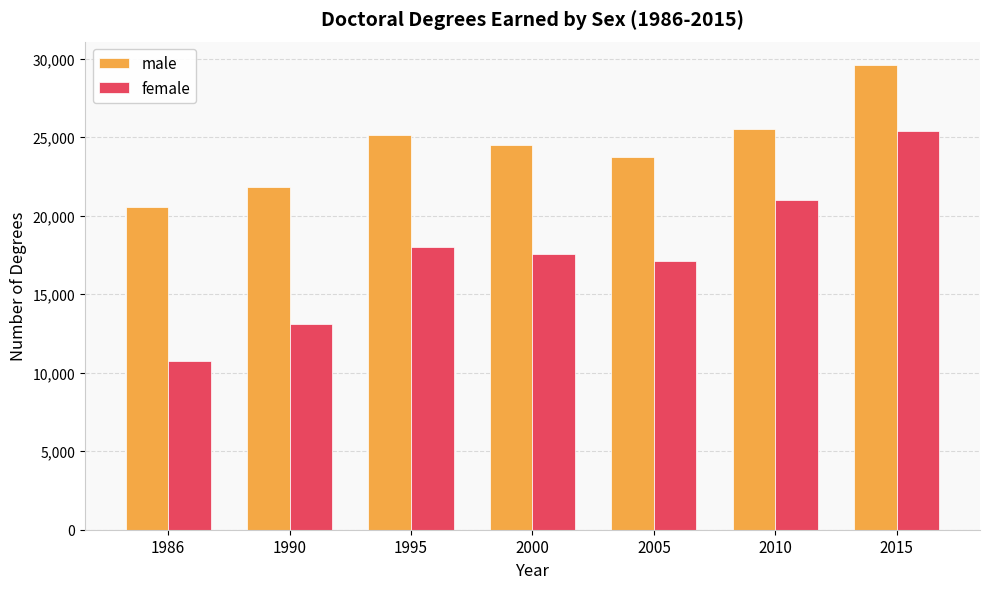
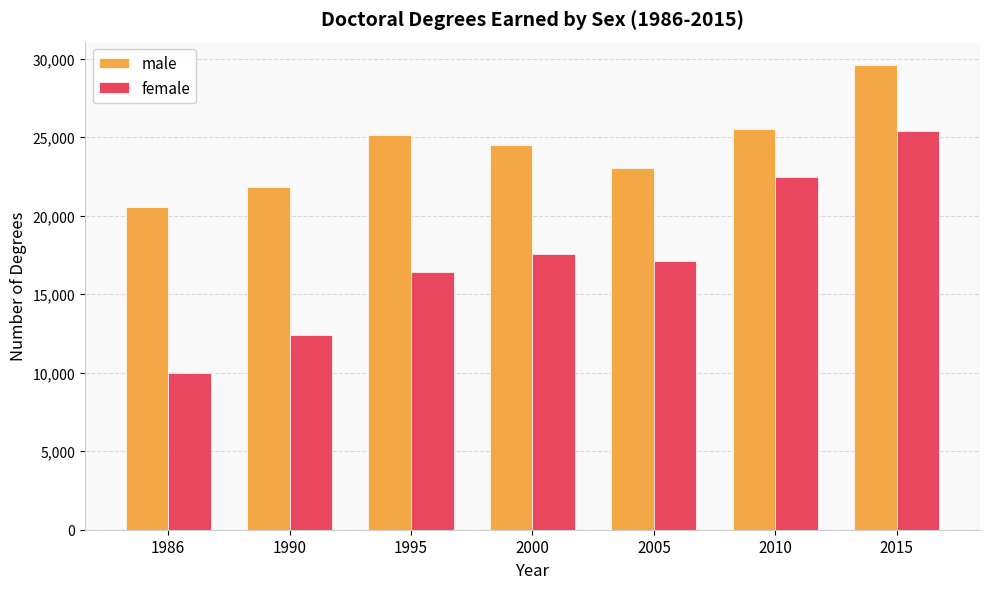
  {
    "male": {
      "1986": "20,600",
      "1990": "21,800",
      "1995": "25,200",
      "2000": "24,500",
-     "2005": "23,700",
+     "2005": "23,100",
      "2010": "25,500",
      "2015": "29,600"
    },
    "female": {
-     "1986": "10,700",
-     "1990": "13,100",
-     "1995": "18,000",
+     "1986": "10,000",
+     "1990": "12,400",
+     "1995": "16,400",
      "2000": "17,600",
      "2005": "17,100",
-     "2010": "21,000",
+     "2010": "22,500",
      "2015": "25,400"
    }
  }
